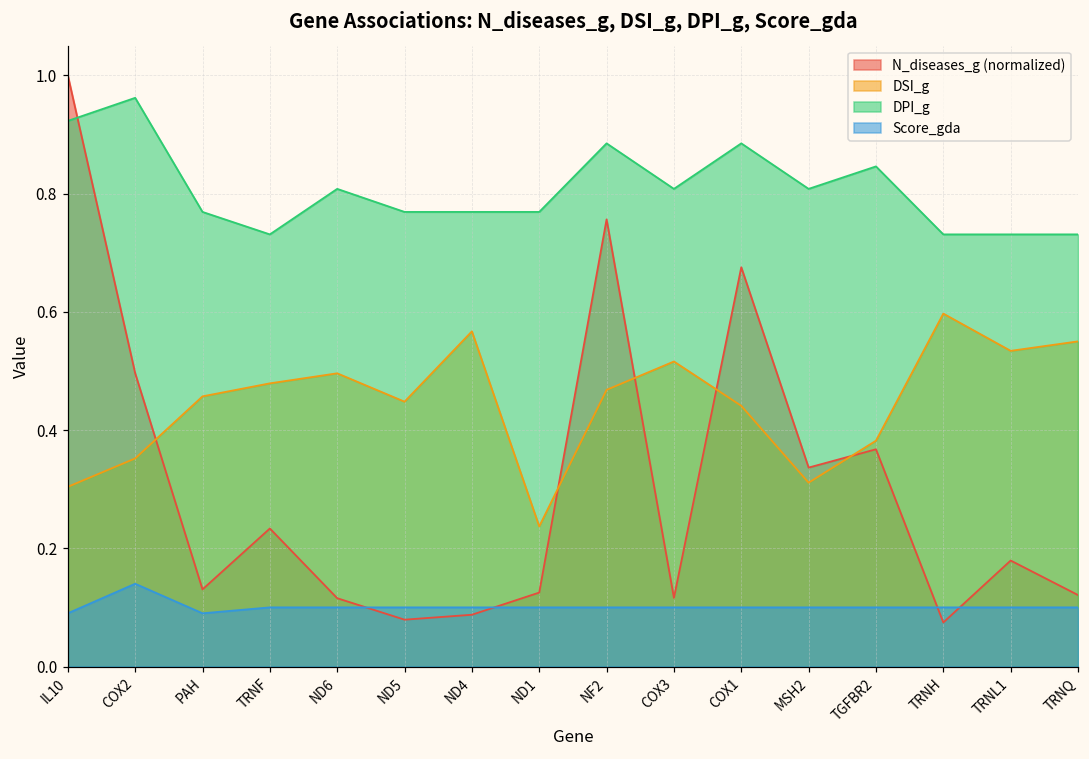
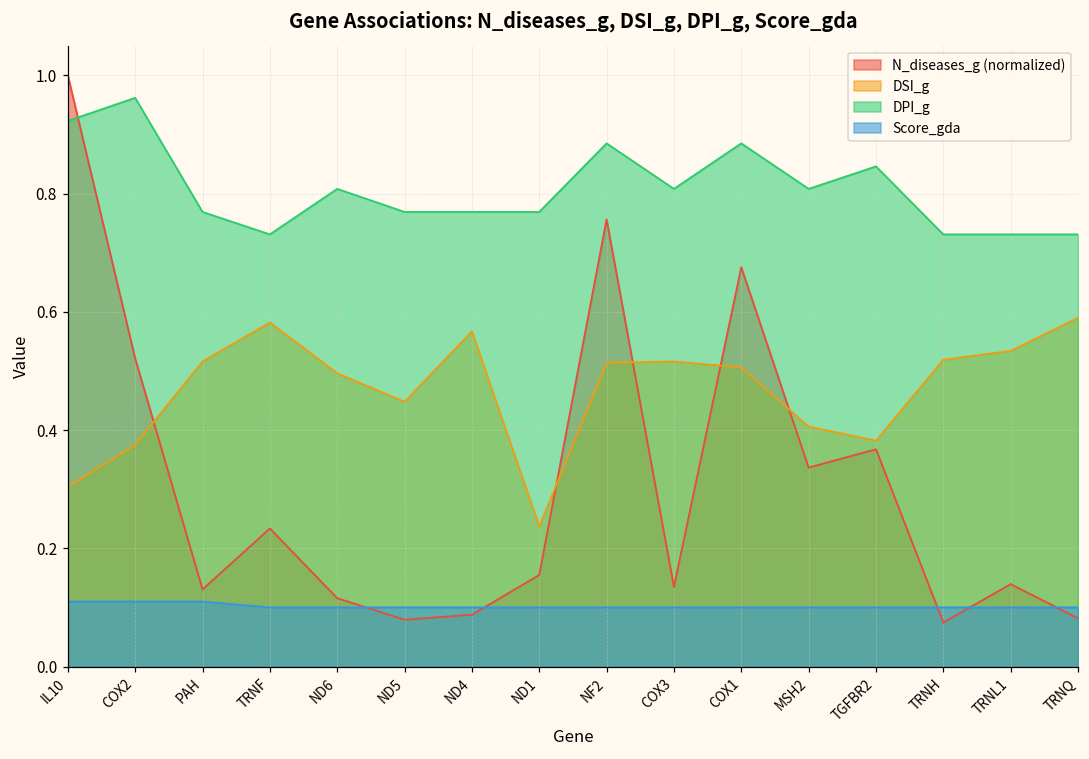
  {
    "N_diseases_g (normalized)": {
      "IL10": 1.00,
-     "COX2": 0.50,
+     "COX2": 0.52,
      "PAH": 0.13,
      "TRNF": 0.23,
      "ND6": 0.12,
      "ND5": 0.08,
      "ND4": 0.09,
-     "ND1": 0.13,
+     "ND1": 0.15,
      "NF2": 0.76,
-     "COX3": 0.12,
+     "COX3": 0.13,
      "COX1": 0.68,
      "MSH2": 0.34,
      "TGFBR2": 0.37,
      "TRNH": 0.07,
-     "TRNL1": 0.18,
-     "TRNQ": 0.12
+     "TRNL1": 0.14,
+     "TRNQ": 0.08
    },
    "DSI_g": {
      "IL10": 0.30,
-     "COX2": 0.35,
-     "PAH": 0.46,
-     "TRNF": 0.48,
+     "COX2": 0.38,
+     "PAH": 0.52,
+     "TRNF": 0.58,
      "ND6": 0.50,
      "ND5": 0.45,
      "ND4": 0.57,
      "ND1": 0.24,
-     "NF2": 0.47,
+     "NF2": 0.51,
      "COX3": 0.52,
-     "COX1": 0.44,
-     "MSH2": 0.31,
+     "COX1": 0.51,
+     "MSH2": 0.41,
      "TGFBR2": 0.38,
-     "TRNH": 0.60,
+     "TRNH": 0.52,
      "TRNL1": 0.53,
-     "TRNQ": 0.55
+     "TRNQ": 0.59
    },
    "DPI_g": {
      "IL10": 0.92,
      "COX2": 0.96,
      "PAH": 0.77,
      "TRNF": 0.73,
      "ND6": 0.81,
      "ND5": 0.77,
      "ND4": 0.77,
      "ND1": 0.77,
      "NF2": 0.89,
      "COX3": 0.81,
      "COX1": 0.89,
      "MSH2": 0.81,
      "TGFBR2": 0.85,
      "TRNH": 0.73,
      "TRNL1": 0.73,
      "TRNQ": 0.73
    },
    "Score_gda": {
-     "IL10": 0.09,
-     "COX2": 0.14,
-     "PAH": 0.09,
+     "IL10": 0.11,
+     "COX2": 0.11,
+     "PAH": 0.11,
      "TRNF": 0.10,
      "ND6": 0.10,
      "ND5": 0.10,
      "ND4": 0.10,
      "ND1": 0.10,
      "NF2": 0.10,
      "COX3": 0.10,
      "COX1": 0.10,
      "MSH2": 0.10,
      "TGFBR2": 0.10,
      "TRNH": 0.10,
      "TRNL1": 0.10,
      "TRNQ": 0.10
    }
  }
